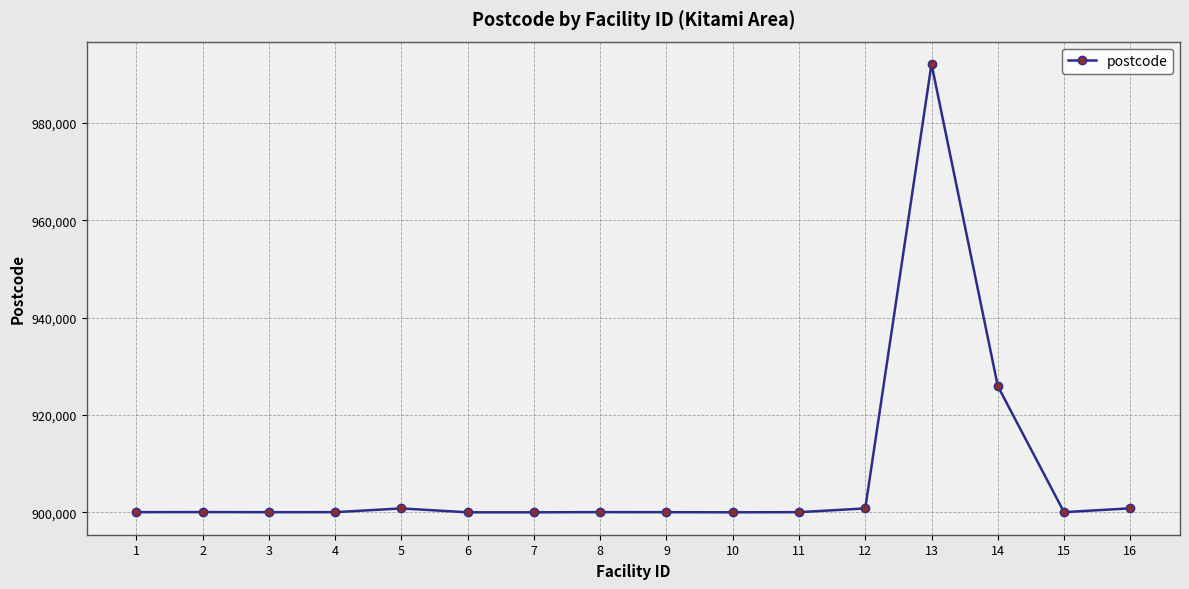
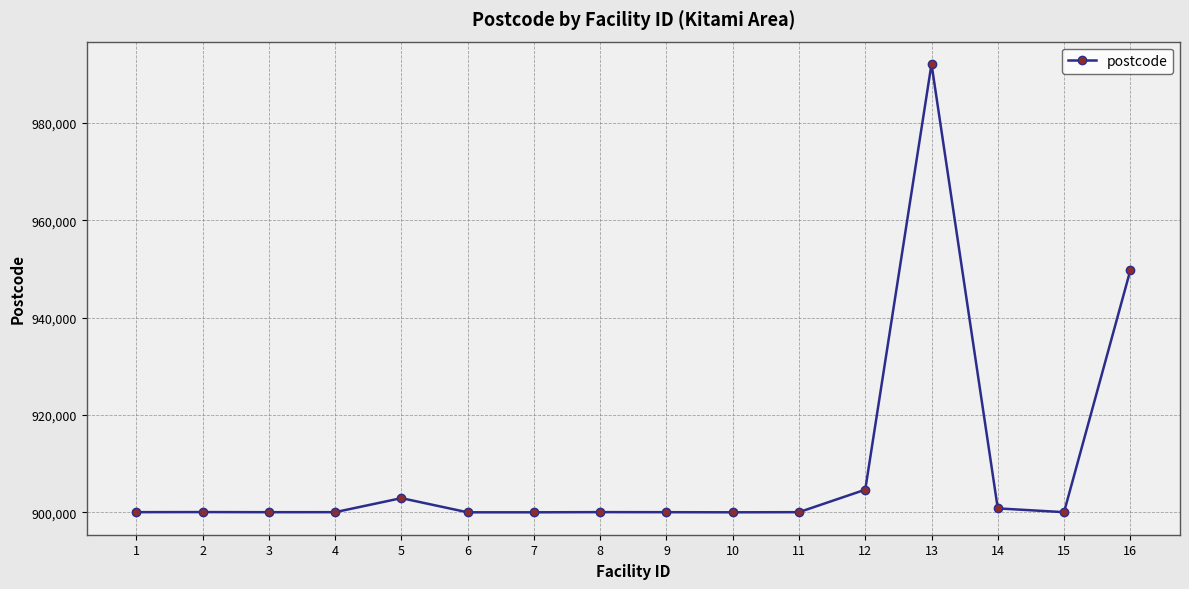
  {
    "1": "900,000",
    "2": "900,000",
    "3": "900,000",
    "4": "900,000",
-   "5": "901,000",
+   "5": "903,000",
    "6": "900,000",
    "7": "900,000",
    "8": "900,000",
    "9": "900,000",
    "10": "900,000",
    "11": "900,000",
-   "12": "901,000",
+   "12": "905,000",
    "13": "992,000",
-   "14": "926,000",
+   "14": "901,000",
    "15": "900,000",
-   "16": "901,000"
+   "16": "950,000"
  }
